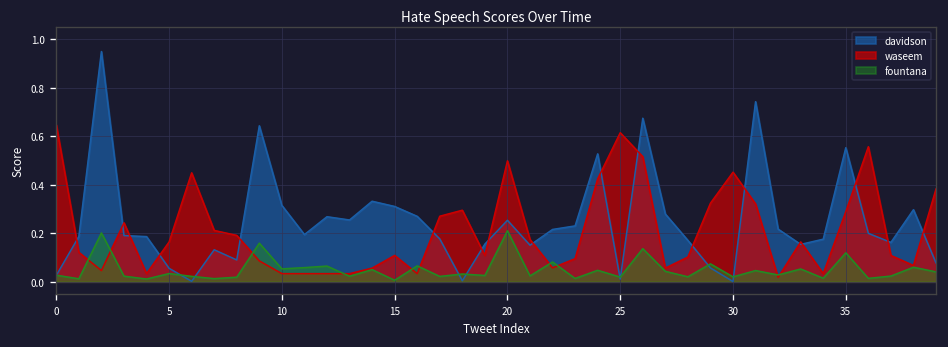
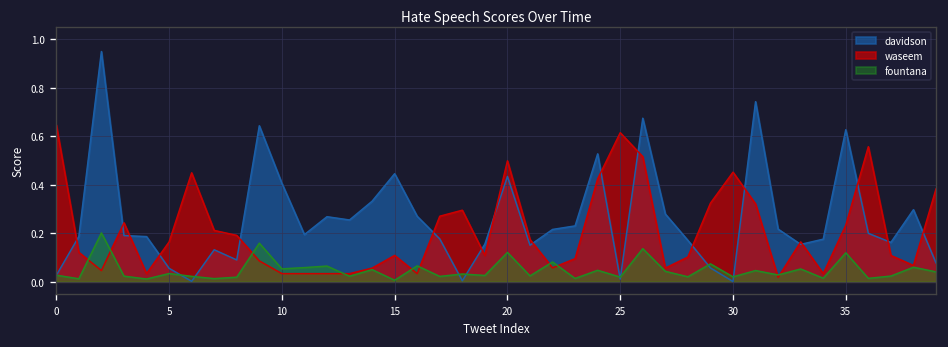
  {
    "davidson": {
      "5": 0.06,
-     "10": 0.31,
-     "15": 0.31,
-     "20": 0.25,
+     "10": 0.41,
+     "15": 0.45,
+     "20": 0.43,
      "30": 0.00,
-     "35": 0.55
+     "35": 0.63
    },
    "waseem": {
      "0": 0.65,
      "5": 0.16,
      "10": 0.03,
      "15": 0.11,
      "20": 0.50,
      "25": 0.61,
      "30": 0.45,
-     "35": 0.29
+     "35": 0.23
    },
    "fountana": {
      "5": 0.03,
      "10": 0.05,
      "15": 0.01,
-     "20": 0.21,
+     "20": 0.12,
      "30": 0.02,
      "35": 0.12
    }
  }
